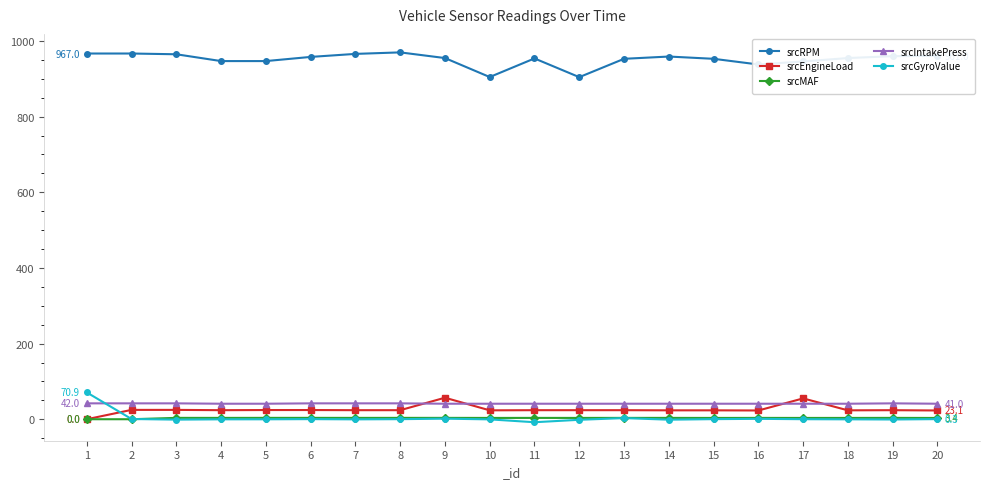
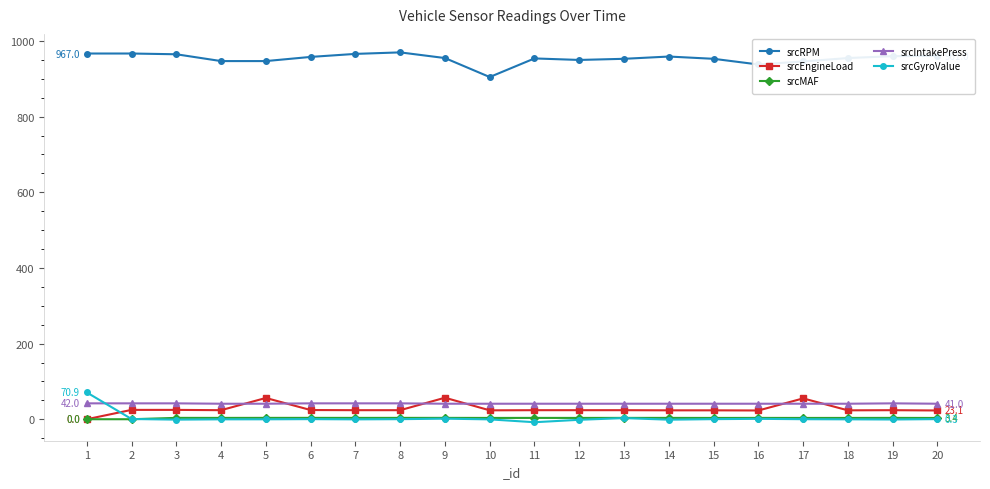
  {
    "srcRPM": {
      "2": 970,
      "3": 970,
      "4": 950,
      "5": 950,
      "6": 960,
      "7": 970,
      "8": 970,
      "9": 960,
      "10": 900,
      "11": 950,
-     "12": 900,
+     "12": 950,
      "13": 950,
      "14": 960,
      "15": 950
    },
    "srcEngineLoad": {
      "2": 20,
      "3": 20,
      "4": 20,
-     "5": 20,
+     "5": 60,
      "6": 20,
      "7": 20,
      "8": 20,
      "9": 60,
      "10": 20,
      "11": 20,
      "12": 20,
      "13": 20,
      "14": 20,
      "15": 20,
      "16": 20,
      "17": 60,
      "18": 20,
      "19": 20
    },
    "srcMAF": {
      "11": 0
    },
    "srcIntakePress": {
      "1": 42.0
    },
    "srcGyroValue": {
      "1": 70.9
    }
  }
